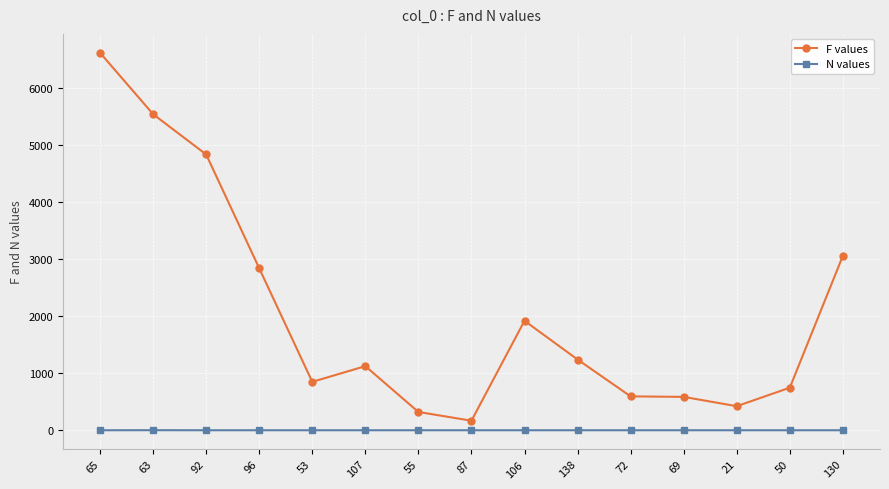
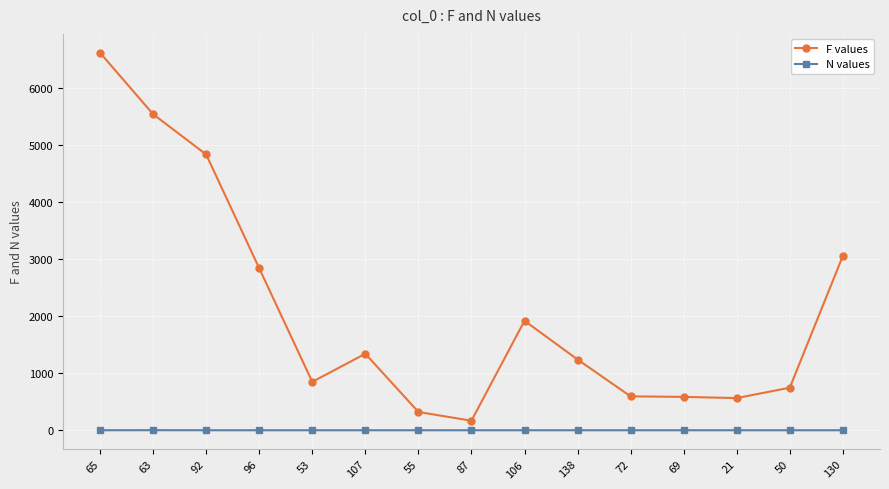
  {
    "F values": {
      "65": 6600,
      "63": 5500,
      "92": 4800,
      "96": 2800,
      "53": 800,
-     "107": 1100,
+     "107": 1300,
      "55": 300,
      "87": 200,
      "106": 1900,
      "138": 1200,
      "72": 600,
      "69": 600,
-     "21": 400,
+     "21": 600,
      "50": 700,
      "130": 3100
    },
    "N values": {
      "65": 0,
      "63": 0,
      "92": 0,
      "96": 0,
      "53": 0,
      "107": 0,
      "55": 0,
      "87": 0,
      "106": 0,
      "138": 0,
      "72": 0,
      "69": 0,
      "21": 0,
      "50": 0,
      "130": 0
    }
  }
